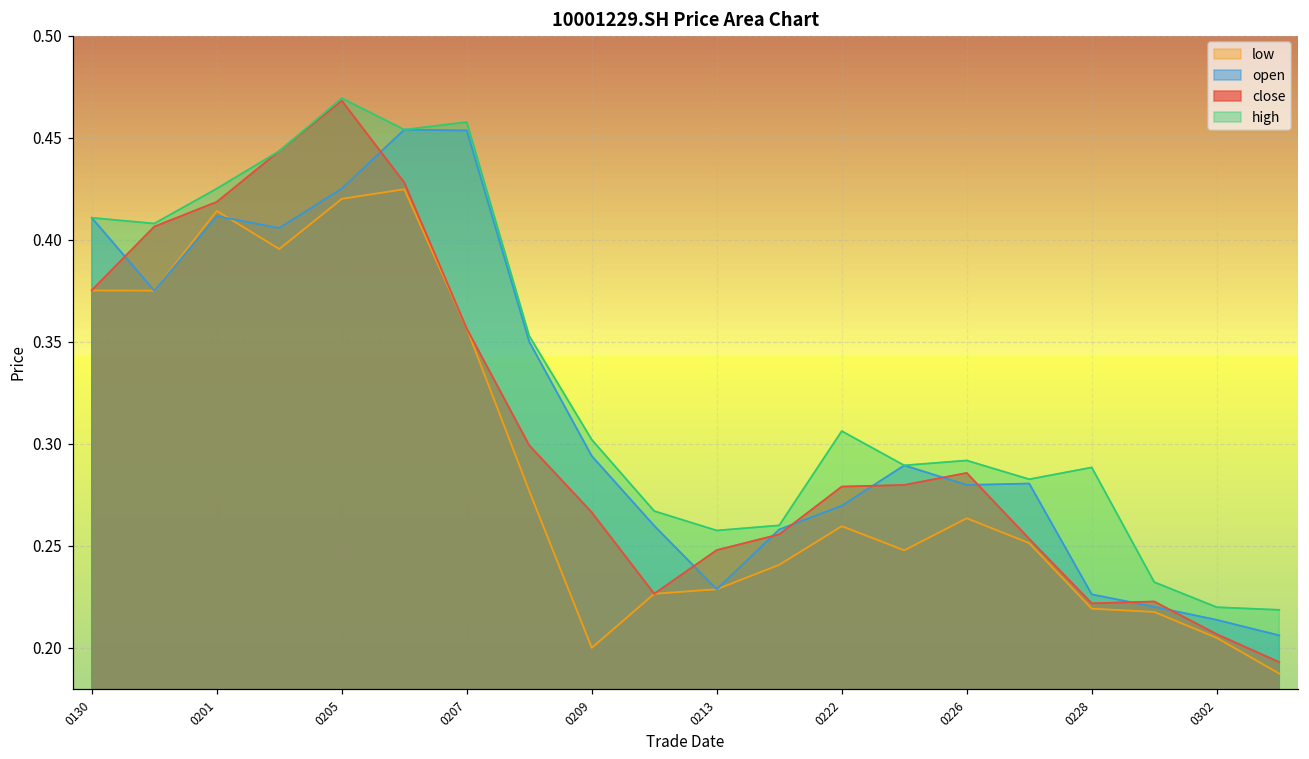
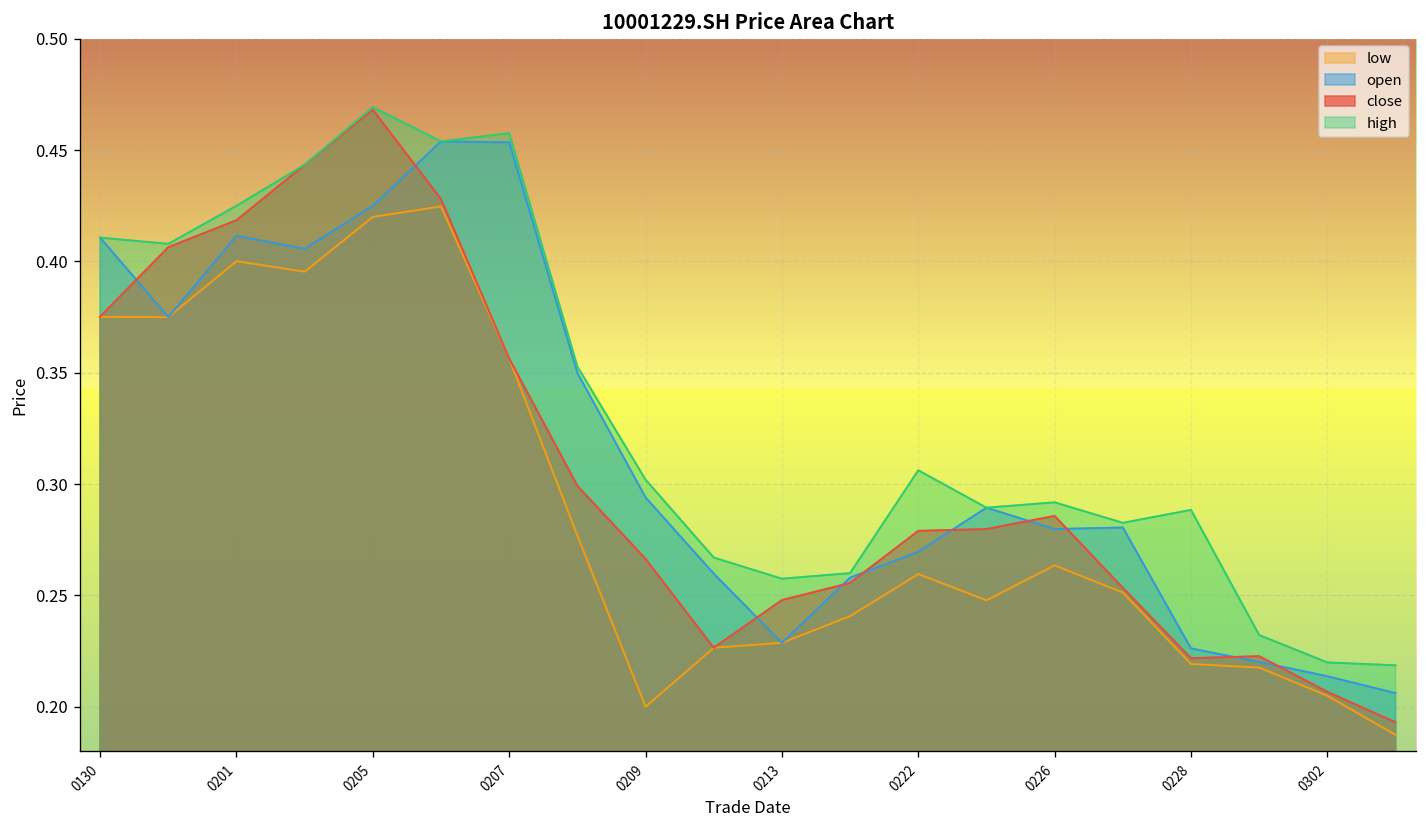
  {
    "low": {
-     "0201": 0.414,
+     "0201": 0.400,
      "0205": 0.420,
      "0209": 0.200,
      "0222": 0.260,
      "0226": 0.264,
      "0228": 0.219,
      "0302": 0.205
    },
    "open": {
      "0201": 0.412,
      "0205": 0.425,
      "0207": 0.454,
      "0209": 0.294,
      "0222": 0.270,
      "0226": 0.280,
      "0228": 0.226,
      "0302": 0.214
    },
    "close": {
      "0201": 0.419,
      "0209": 0.266,
      "0213": 0.248,
      "0222": 0.279,
      "0226": 0.286,
      "0228": 0.222,
      "0302": 0.207
    },
    "high": {
      "0201": 0.425,
      "0207": 0.458,
      "0209": 0.302,
      "0213": 0.258,
      "0222": 0.306,
      "0226": 0.292,
      "0228": 0.288,
      "0302": 0.220
    }
  }
